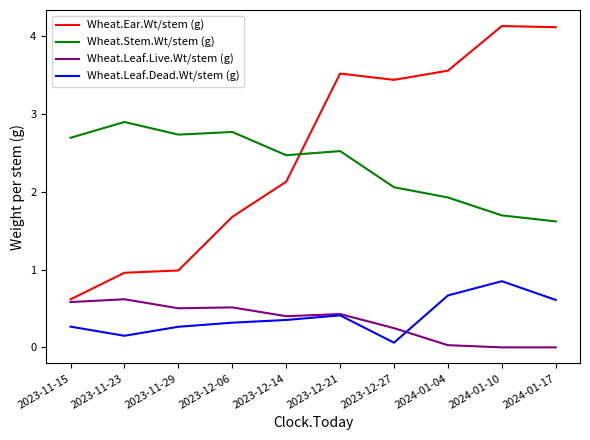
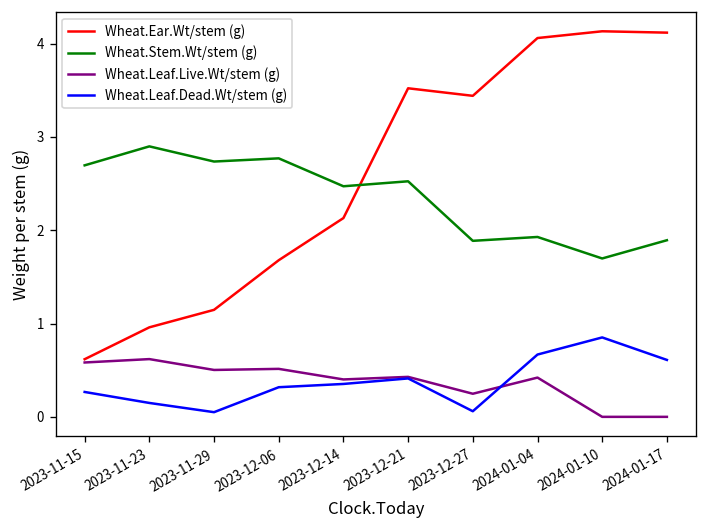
  {
    "Wheat.Ear.Wt/stem (g)": {
      "2023-11-15": 0.6,
      "2023-11-23": 1.0,
-     "2023-11-29": 1.0,
+     "2023-11-29": 1.1,
      "2023-12-06": 1.7,
      "2023-12-14": 2.1,
      "2023-12-21": 3.5,
      "2023-12-27": 3.4,
-     "2024-01-04": 3.6,
+     "2024-01-04": 4.1,
      "2024-01-10": 4.1,
      "2024-01-17": 4.1
    },
    "Wheat.Stem.Wt/stem (g)": {
      "2023-11-15": 2.7,
      "2023-11-23": 2.9,
      "2023-11-29": 2.7,
      "2023-12-06": 2.8,
      "2023-12-14": 2.5,
      "2023-12-21": 2.5,
-     "2023-12-27": 2.1,
+     "2023-12-27": 1.9,
      "2024-01-04": 1.9,
      "2024-01-10": 1.7,
-     "2024-01-17": 1.6
+     "2024-01-17": 1.9
    },
    "Wheat.Leaf.Live.Wt/stem (g)": {
      "2023-11-15": 0.6,
      "2023-11-23": 0.6,
      "2023-11-29": 0.5,
      "2023-12-06": 0.5,
      "2023-12-14": 0.4,
      "2023-12-27": 0.2,
-     "2024-01-04": 0.0,
+     "2024-01-04": 0.4,
      "2024-01-10": 0.0,
      "2024-01-17": 0.0
    },
    "Wheat.Leaf.Dead.Wt/stem (g)": {
      "2023-11-15": 0.3,
      "2023-11-23": 0.1,
-     "2023-11-29": 0.3,
+     "2023-11-29": 0.1,
      "2023-12-06": 0.3,
      "2023-12-14": 0.4,
      "2023-12-27": 0.1,
      "2024-01-04": 0.7,
      "2024-01-10": 0.9,
      "2024-01-17": 0.6
    }
  }
